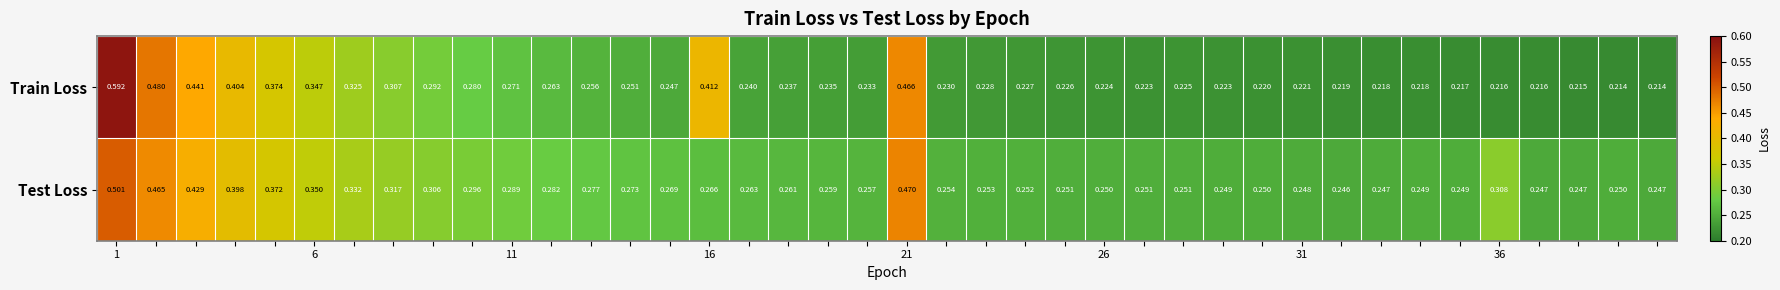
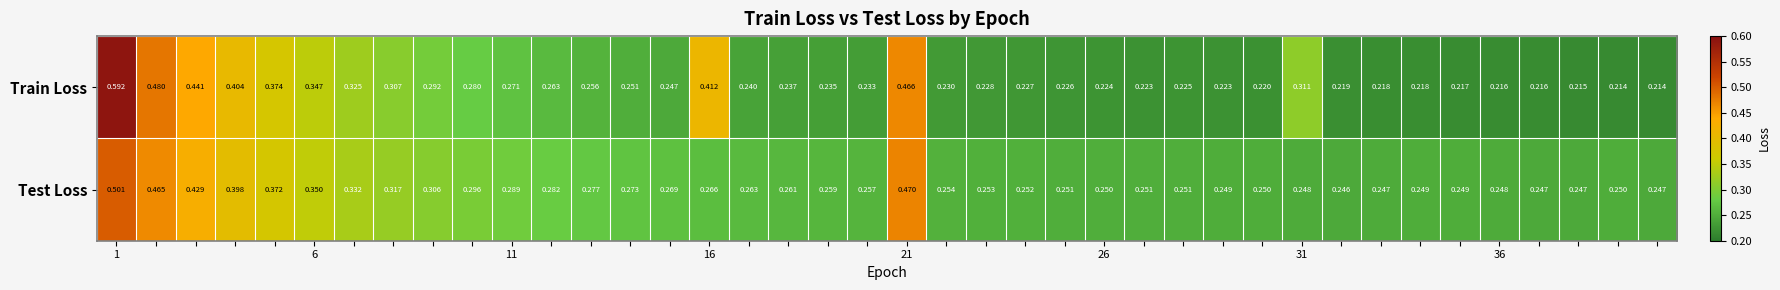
  {
    "Train Loss": {
      "1": 0.592,
      "6": 0.347,
      "11": 0.271,
      "16": 0.412,
      "21": 0.466,
      "26": 0.224,
-     "31": 0.221,
+     "31": 0.311,
      "36": 0.216
    },
    "Test Loss": {
      "1": 0.501,
      "6": 0.350,
      "11": 0.289,
      "16": 0.266,
      "21": 0.470,
      "26": 0.250,
      "31": 0.248,
-     "36": 0.308
+     "36": 0.248
    }
  }
